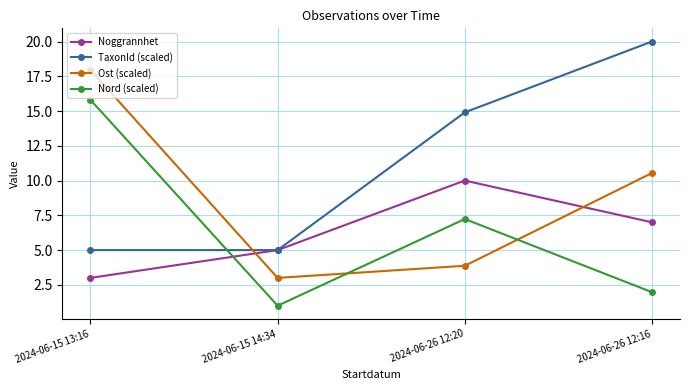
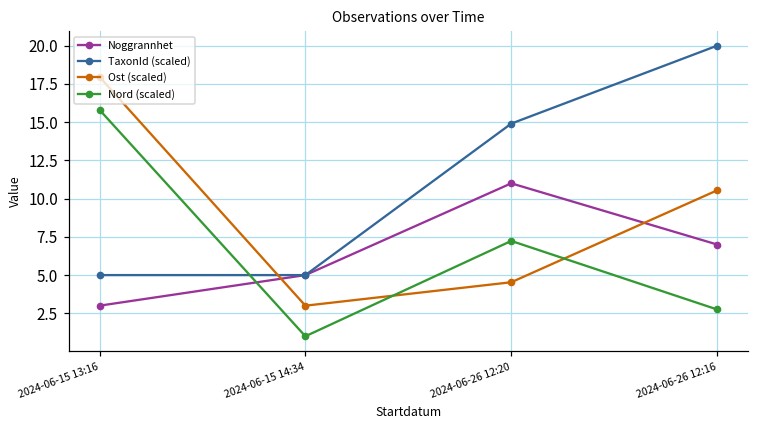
  {
    "Noggrannhet": {
      "2024-06-15 13:16": 3,
-     "2024-06-26 12:20": 10,
+     "2024-06-26 12:20": 11,
      "2024-06-26 12:16": 7
    },
    "TaxonId (scaled)": {
      "2024-06-15 13:16": 5.0,
      "2024-06-26 12:20": 14.9,
      "2024-06-26 12:16": 20.0
    },
    "Ost (scaled)": {
      "2024-06-15 14:34": 3.0,
-     "2024-06-26 12:20": 3.9,
+     "2024-06-26 12:20": 4.5,
      "2024-06-26 12:16": 10.5
    },
    "Nord (scaled)": {
      "2024-06-15 13:16": 15.8,
      "2024-06-15 14:34": 1.0,
      "2024-06-26 12:20": 7.2,
-     "2024-06-26 12:16": 2.0
+     "2024-06-26 12:16": 2.8
    }
  }
